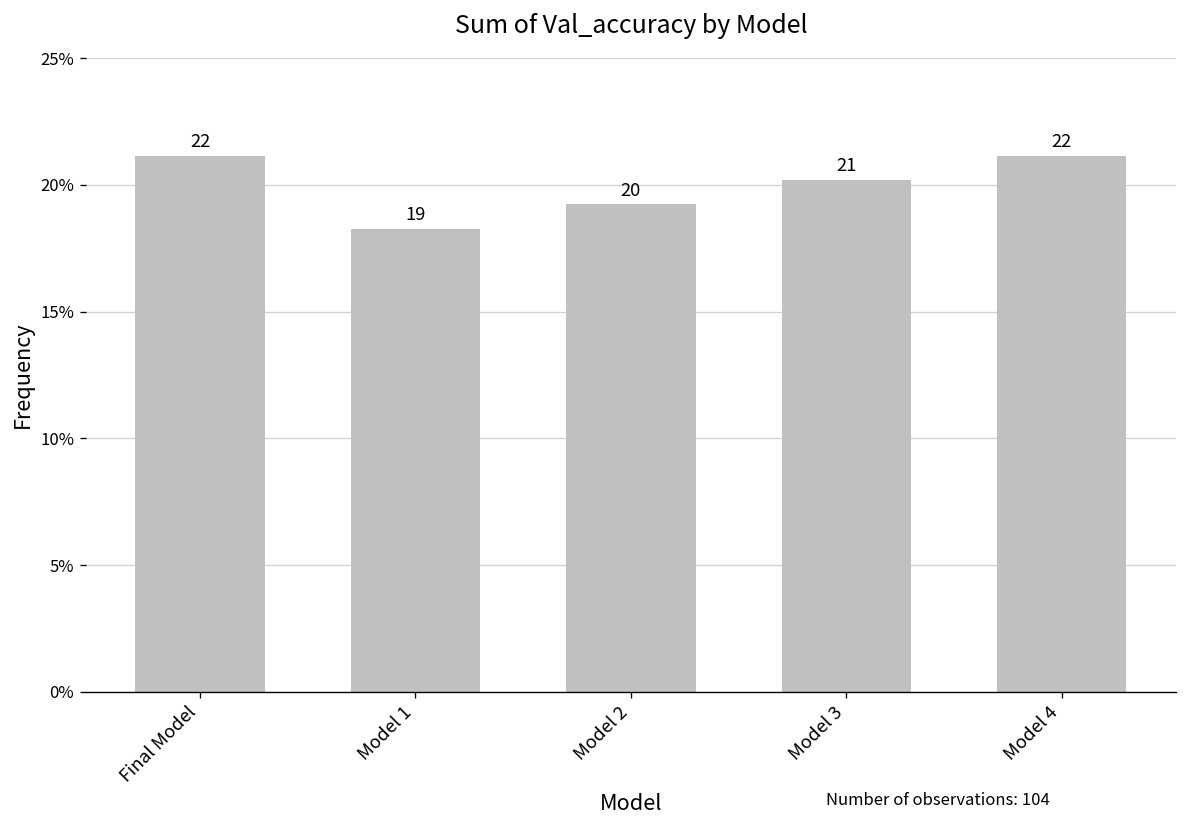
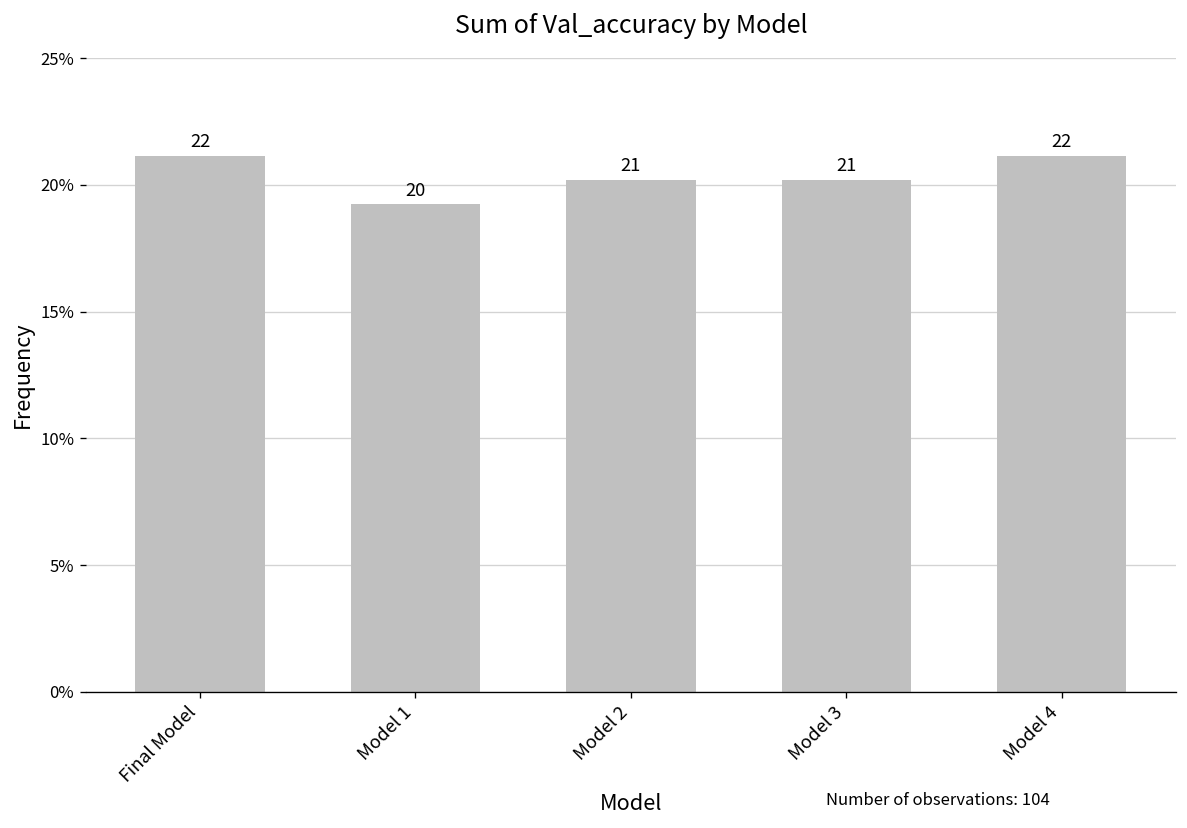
  {
    "Final Model": 22,
-   "Model 1": 19,
-   "Model 2": 20,
+   "Model 1": 20,
+   "Model 2": 21,
    "Model 3": 21,
    "Model 4": 22
  }
